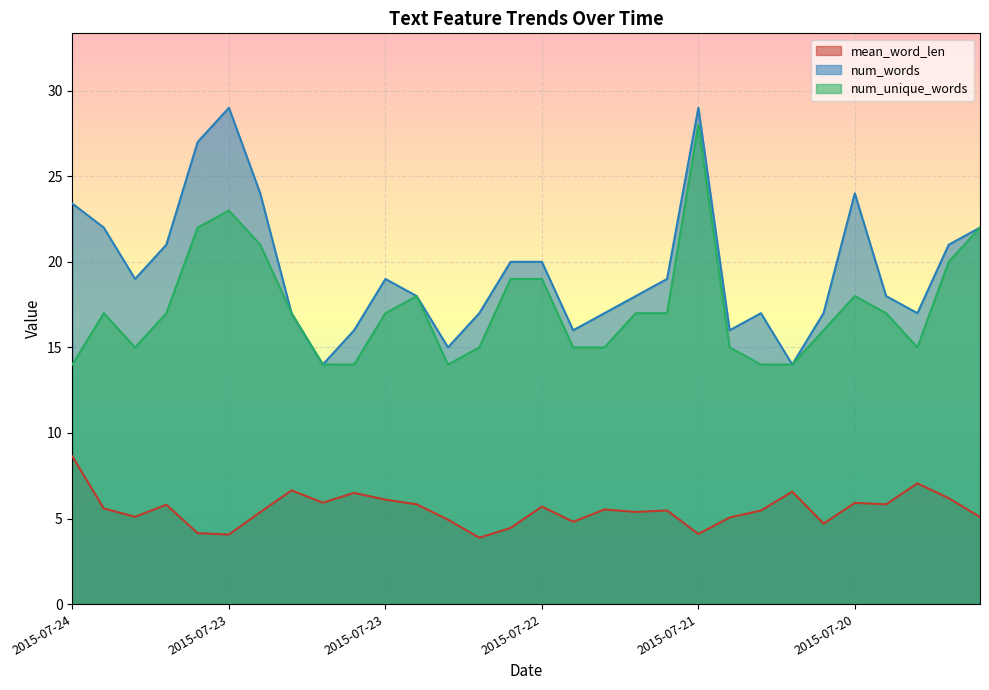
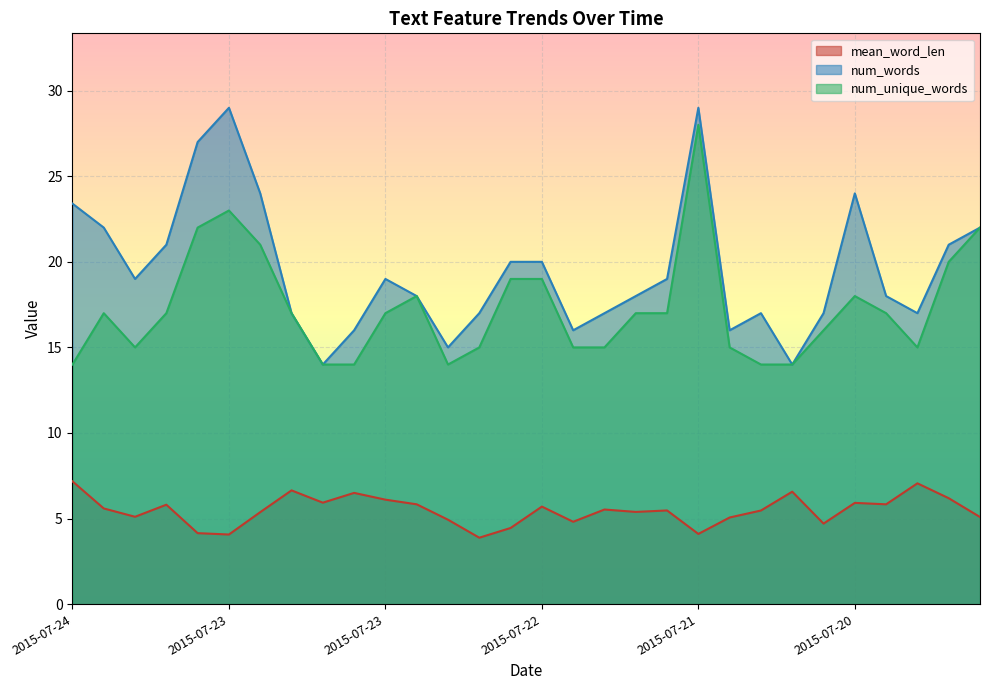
  {
    "mean_word_len": {
-     "2015-07-24": 8.6
+     "2015-07-24": 7.2
    },
    "num_words": {
      "2015-07-24": 23.4
    },
    "num_unique_words": {
      "2015-07-24": 14.0
    }
  }
